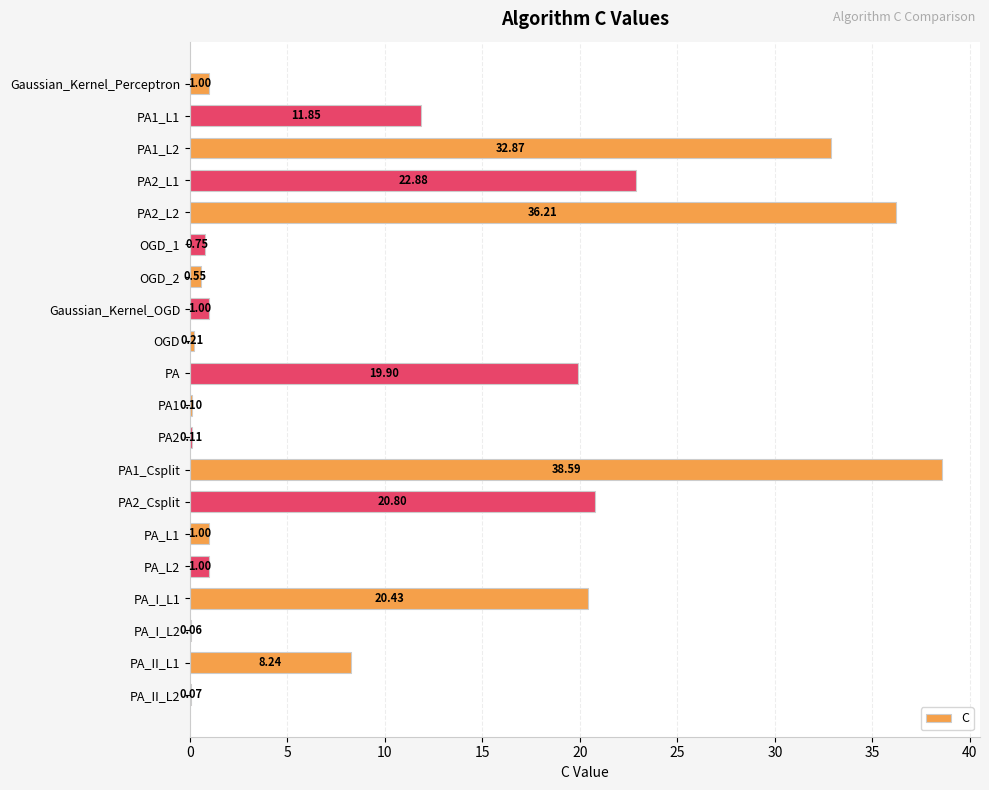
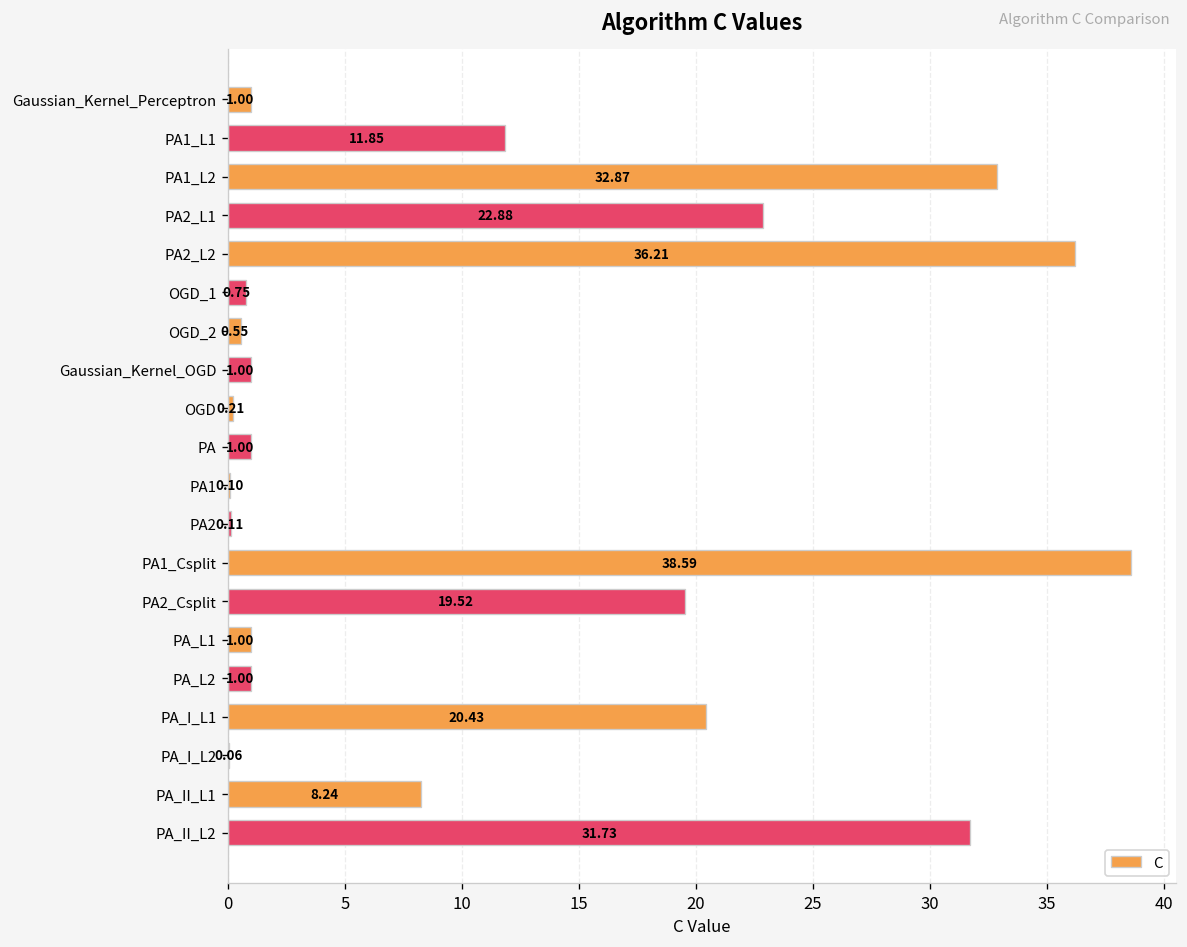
  {
    "Gaussian_Kernel_Perceptron": 1.00,
    "PA1_L1": 11.85,
    "PA1_L2": 32.87,
    "PA2_L1": 22.88,
    "PA2_L2": 36.21,
    "OGD_1": 0.75,
    "OGD_2": 0.55,
    "Gaussian_Kernel_OGD": 1.00,
    "OGD": 0.21,
-   "PA": 19.90,
+   "PA": 1.00,
    "PA1": 0.10,
    "PA2": 0.11,
    "PA1_Csplit": 38.59,
-   "PA2_Csplit": 20.80,
+   "PA2_Csplit": 19.52,
    "PA_L1": 1.00,
    "PA_L2": 1.00,
    "PA_I_L1": 20.43,
    "PA_I_L2": 0.06,
    "PA_II_L1": 8.24,
-   "PA_II_L2": 0.07
+   "PA_II_L2": 31.73
  }
